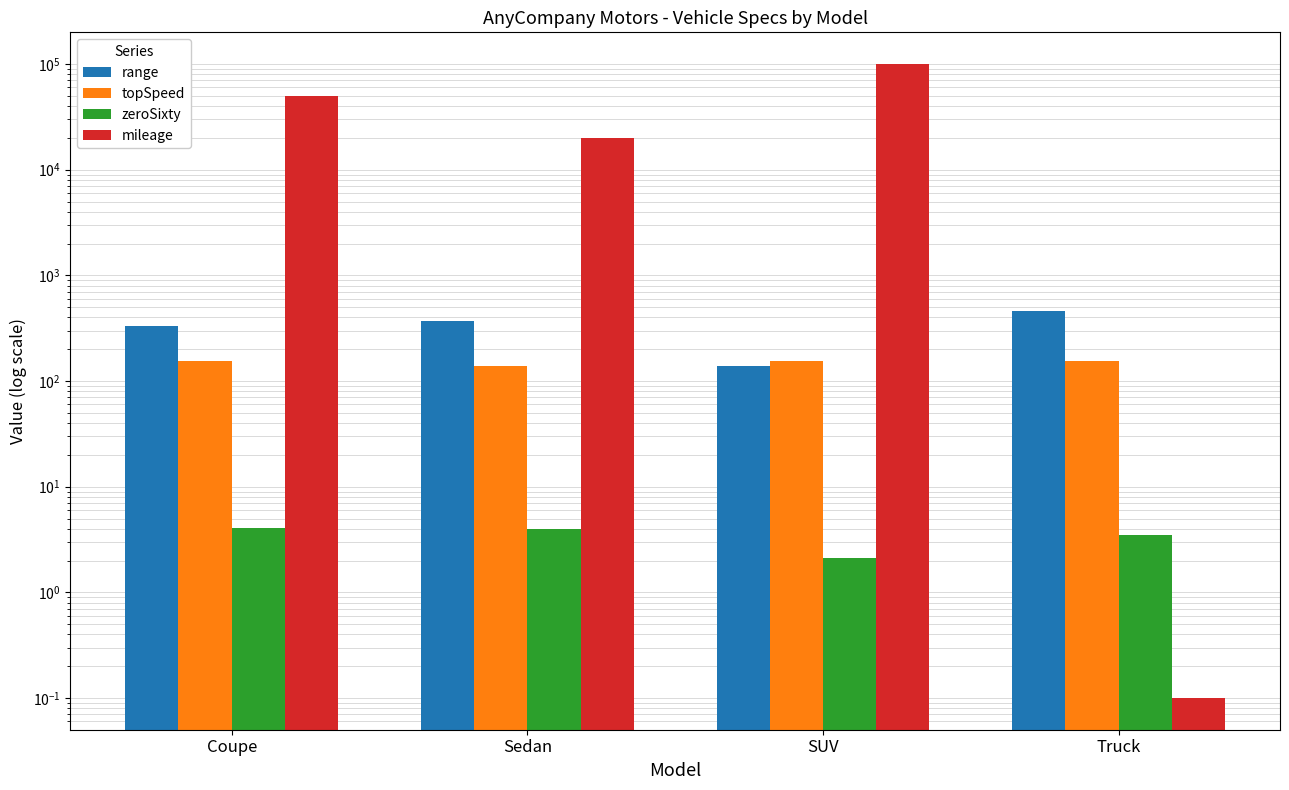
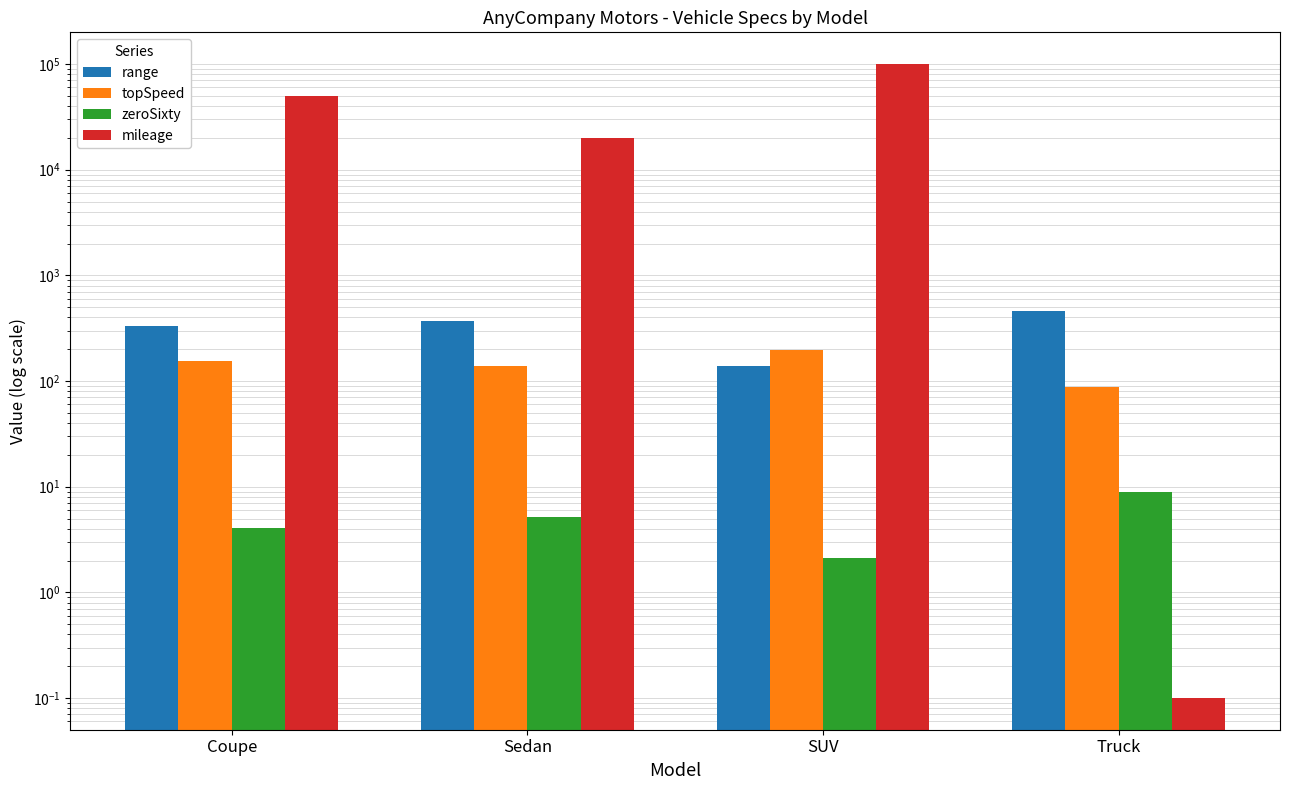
  {
    "range": {
      "Coupe": 340,
      "Sedan": 370,
      "SUV": 140,
      "Truck": 500
    },
    "topSpeed": {
      "Coupe": 160,
      "Sedan": 140,
-     "SUV": 160,
-     "Truck": 160
+     "SUV": 200,
+     "Truck": 90
    },
    "zeroSixty": {
      "Coupe": 4.1,
-     "Sedan": 4.0,
+     "Sedan": 5,
      "SUV": 2.1,
-     "Truck": 3.5
+     "Truck": 9
    },
    "mileage": {
      "Coupe": 50000,
      "Sedan": 20000,
      "SUV": 100000,
      "Truck": 0.1
    }
  }
